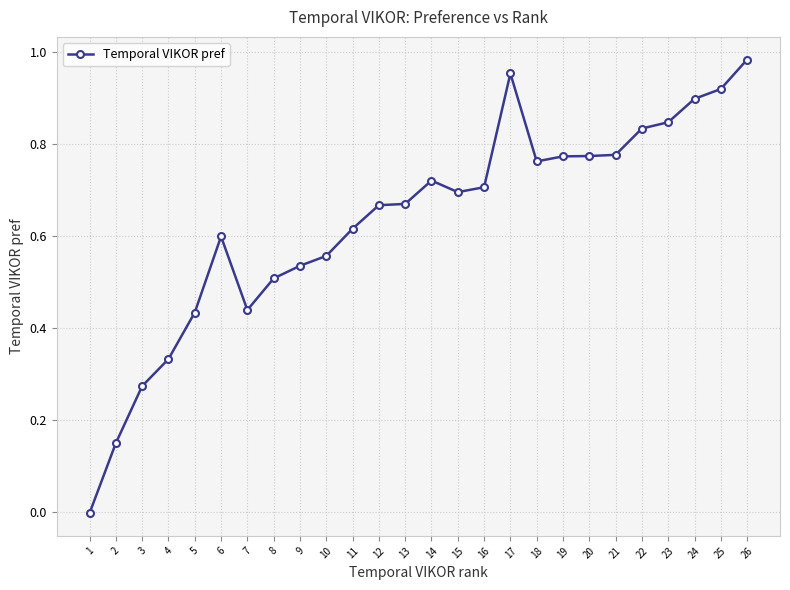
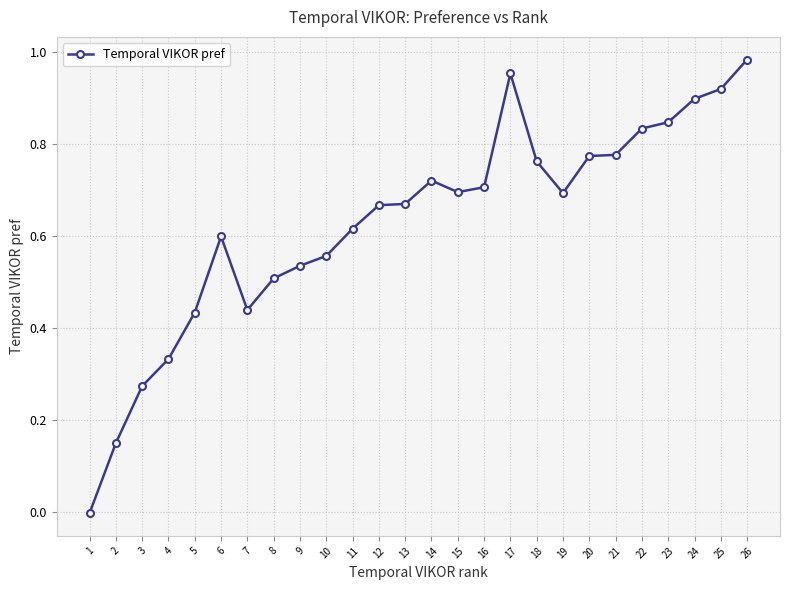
  {
    "1": 0.00,
    "2": 0.15,
    "3": 0.27,
    "4": 0.33,
    "5": 0.43,
    "6": 0.60,
    "7": 0.44,
    "8": 0.51,
    "9": 0.54,
    "10": 0.56,
    "11": 0.62,
    "12": 0.67,
    "13": 0.67,
    "14": 0.72,
    "15": 0.70,
    "16": 0.71,
    "17": 0.95,
    "18": 0.76,
-   "19": 0.77,
+   "19": 0.69,
    "20": 0.77,
    "21": 0.78,
    "22": 0.83,
    "23": 0.85,
    "24": 0.90,
    "25": 0.92,
    "26": 0.98
  }
